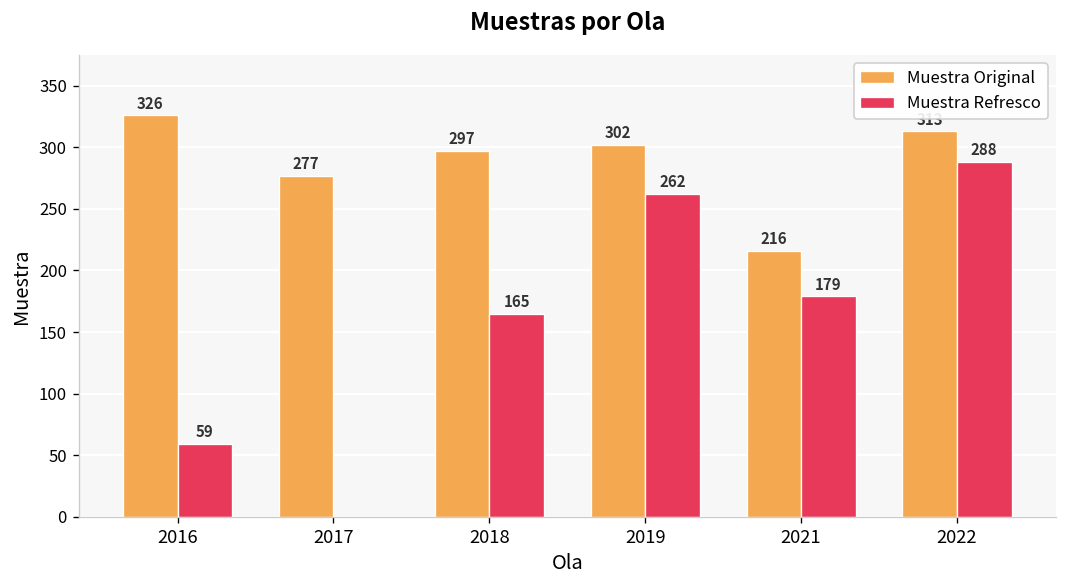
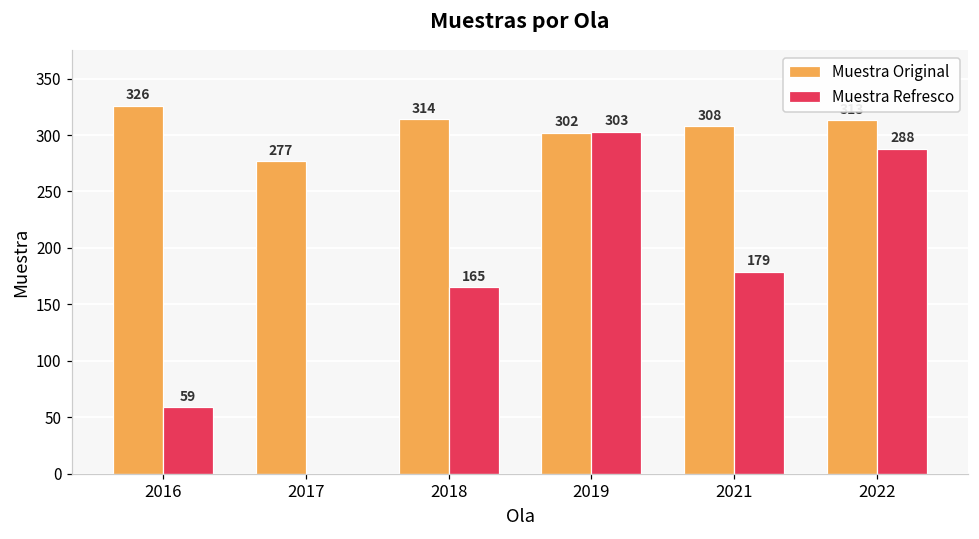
  {
    "Muestra Original": {
      "2016": 326,
      "2017": 277,
-     "2018": 297,
+     "2018": 314,
      "2019": 302,
-     "2021": 216
+     "2021": 308
    },
    "Muestra Refresco": {
      "2016": 59,
      "2018": 165,
-     "2019": 262,
+     "2019": 303,
      "2021": 179,
      "2022": 288
    }
  }
